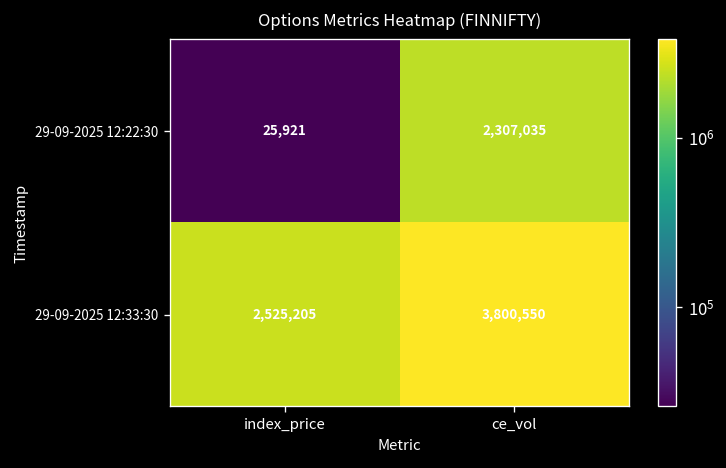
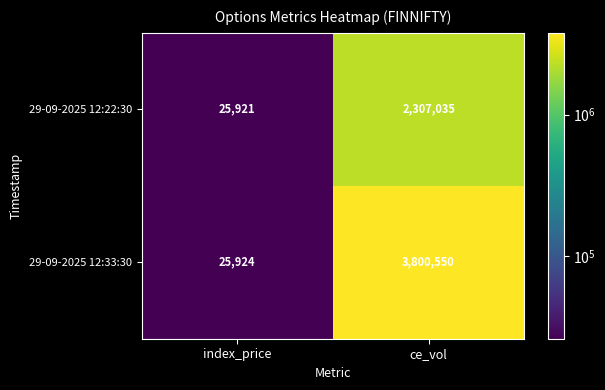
  {
    "29-09-2025 12:22:30": {
      "index_price": "25,921",
      "ce_vol": "2,307,035"
    },
    "29-09-2025 12:33:30": {
-     "index_price": "2,525,205",
+     "index_price": "25,924",
      "ce_vol": "3,800,550"
    }
  }
